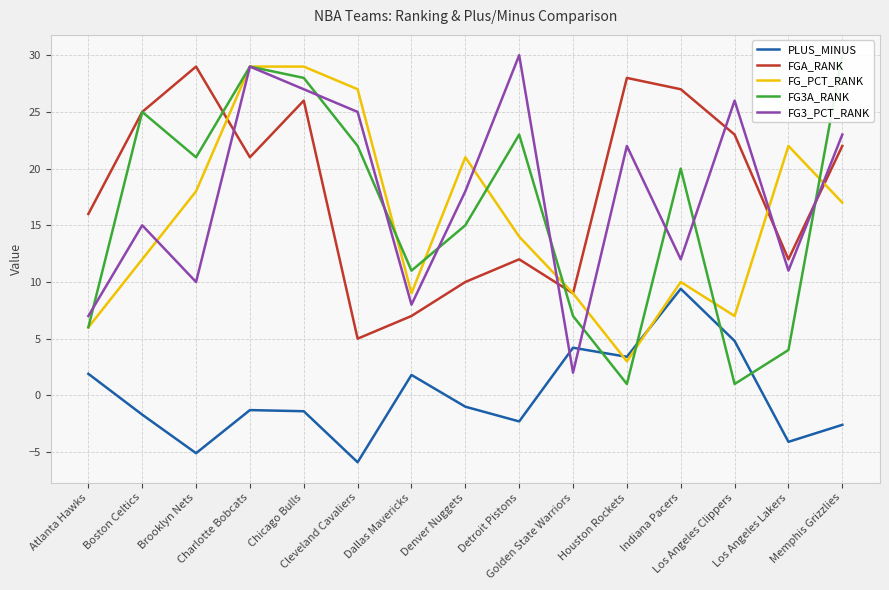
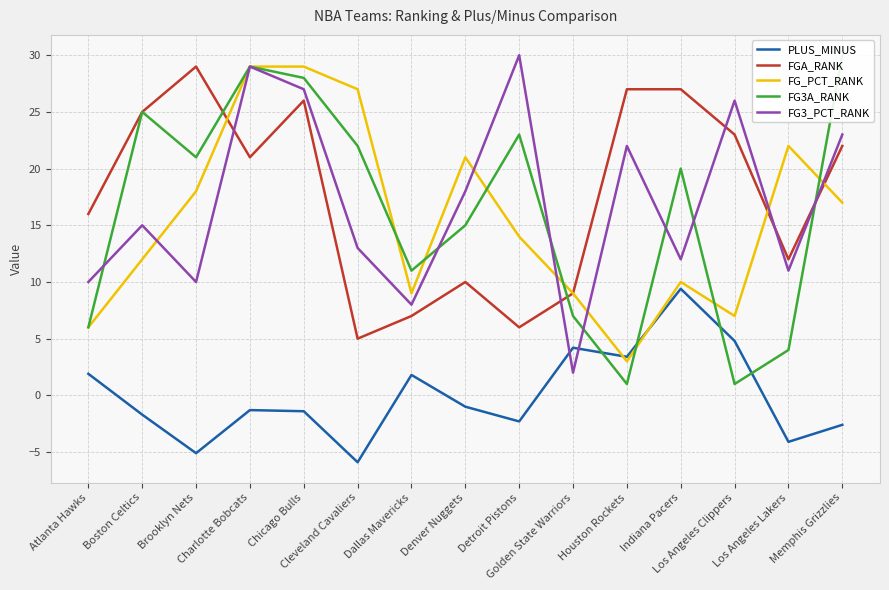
  {
    "PLUS_MINUS": {
      "Atlanta Hawks": 2,
      "Boston Celtics": -1.7,
      "Brooklyn Nets": -5,
      "Charlotte Bobcats": -1.3,
      "Chicago Bulls": -1.4,
      "Cleveland Cavaliers": -6,
      "Dallas Mavericks": 2,
      "Denver Nuggets": -1,
      "Detroit Pistons": -2.3,
      "Golden State Warriors": 4,
      "Houston Rockets": 3.4,
      "Indiana Pacers": 9.4,
      "Los Angeles Clippers": 5,
      "Los Angeles Lakers": -4,
      "Memphis Grizzlies": -2.6
    },
    "FGA_RANK": {
      "Atlanta Hawks": 16,
      "Brooklyn Nets": 29,
      "Charlotte Bobcats": 21,
      "Chicago Bulls": 26,
      "Cleveland Cavaliers": 5,
      "Dallas Mavericks": 7,
      "Denver Nuggets": 10,
-     "Detroit Pistons": 12,
-     "Houston Rockets": 28,
+     "Detroit Pistons": 6,
+     "Houston Rockets": 27,
      "Indiana Pacers": 27,
      "Los Angeles Clippers": 23,
      "Los Angeles Lakers": 12,
      "Memphis Grizzlies": 22
    },
    "FG_PCT_RANK": {
      "Boston Celtics": 12,
      "Brooklyn Nets": 18,
      "Chicago Bulls": 29,
      "Cleveland Cavaliers": 27,
      "Dallas Mavericks": 9,
      "Denver Nuggets": 21,
      "Detroit Pistons": 14,
      "Houston Rockets": 3,
      "Indiana Pacers": 10,
      "Los Angeles Clippers": 7,
      "Los Angeles Lakers": 22,
      "Memphis Grizzlies": 17
    },
    "FG3A_RANK": {
      "Brooklyn Nets": 21,
      "Chicago Bulls": 28,
      "Cleveland Cavaliers": 22,
      "Dallas Mavericks": 11,
      "Denver Nuggets": 15,
      "Detroit Pistons": 23,
      "Golden State Warriors": 7,
      "Houston Rockets": 1,
      "Indiana Pacers": 20,
      "Los Angeles Clippers": 1,
      "Los Angeles Lakers": 4
    },
    "FG3_PCT_RANK": {
-     "Atlanta Hawks": 7,
+     "Atlanta Hawks": 10,
      "Boston Celtics": 15,
      "Brooklyn Nets": 10,
      "Chicago Bulls": 27,
-     "Cleveland Cavaliers": 25,
+     "Cleveland Cavaliers": 13,
      "Dallas Mavericks": 8,
      "Denver Nuggets": 18,
      "Detroit Pistons": 30,
      "Golden State Warriors": 2,
      "Houston Rockets": 22,
      "Indiana Pacers": 12,
      "Los Angeles Clippers": 26,
      "Los Angeles Lakers": 11,
      "Memphis Grizzlies": 23
    }
  }
